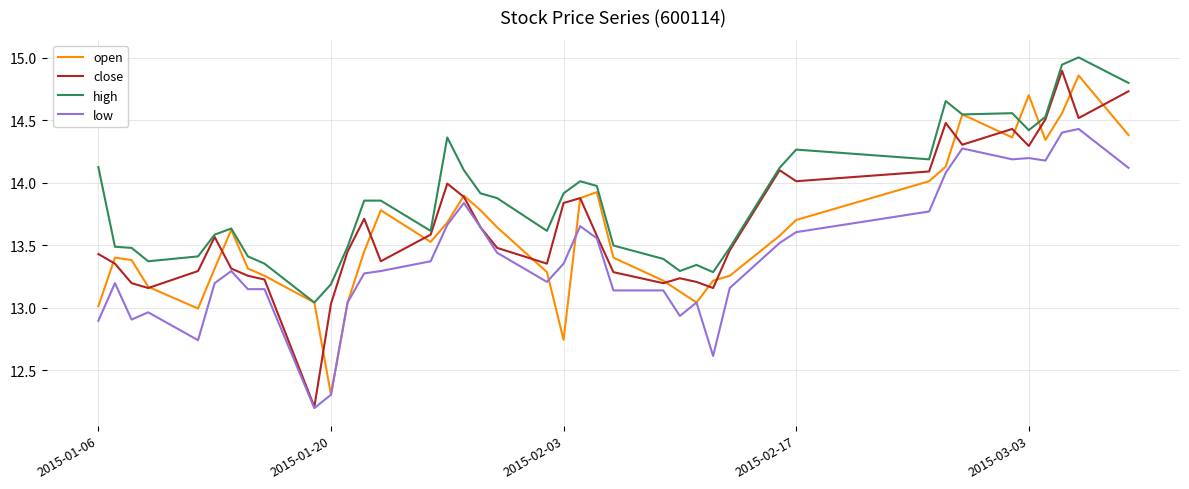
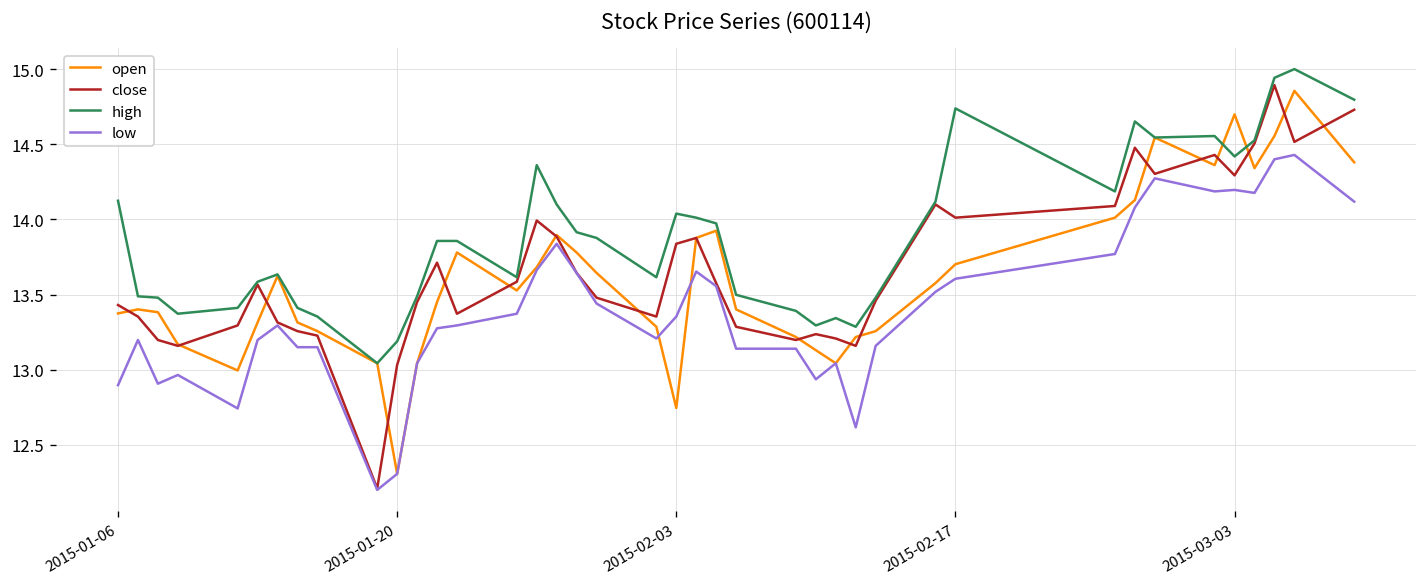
  {
    "open": {
-     "2015-01-06": 13.01,
+     "2015-01-06": 13.37,
      "2015-02-03": 12.74,
      "2015-02-17": 13.70,
      "2015-03-03": 14.70
    },
    "close": {
      "2015-01-06": 13.43,
      "2015-01-20": 13.03,
      "2015-02-03": 13.84,
      "2015-02-17": 14.01,
      "2015-03-03": 14.29
    },
    "high": {
      "2015-01-06": 14.13,
      "2015-01-20": 13.19,
-     "2015-02-03": 13.92,
-     "2015-02-17": 14.27,
+     "2015-02-03": 14.04,
+     "2015-02-17": 14.74,
      "2015-03-03": 14.42
    },
    "low": {
      "2015-01-06": 12.90,
      "2015-02-03": 13.35,
      "2015-02-17": 13.61,
      "2015-03-03": 14.20
    }
  }
